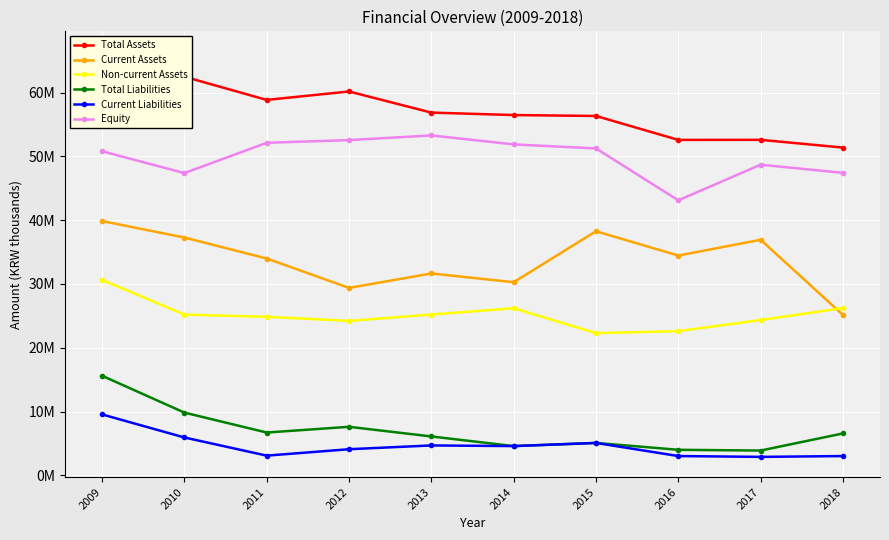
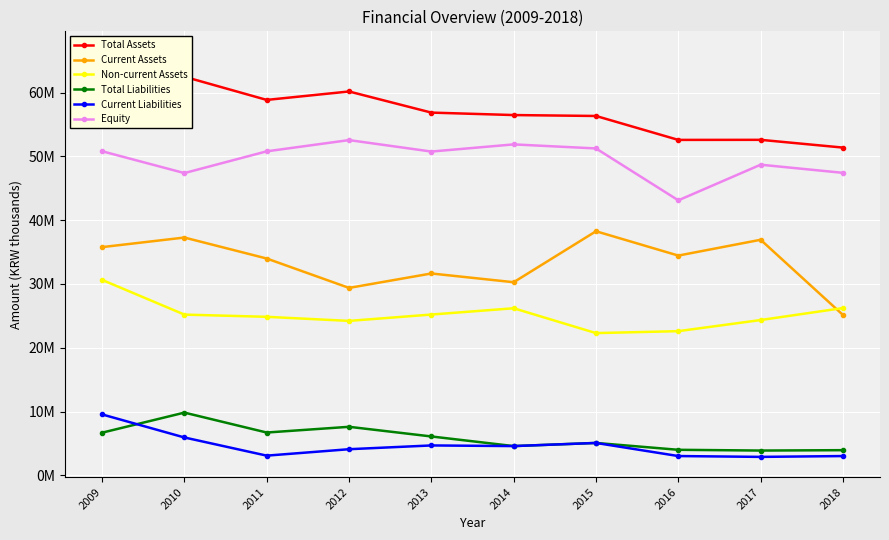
  {
    "Total Assets": {
      "2011": 59000000,
      "2012": 60000000,
      "2013": 57000000,
      "2014": 56000000,
      "2015": 56000000,
      "2016": 53000000,
      "2017": 53000000,
      "2018": 51000000
    },
    "Current Assets": {
-     "2009": 40000000,
+     "2009": 36000000,
      "2010": 37000000,
      "2011": 34000000,
      "2012": 29000000,
      "2013": 32000000,
      "2014": 30000000,
      "2015": 38000000,
      "2016": 34000000,
      "2017": 37000000,
      "2018": 25000000
    },
    "Non-current Assets": {
      "2009": 31000000,
      "2010": 25000000,
      "2011": 25000000,
      "2012": 24000000,
      "2013": 25000000,
      "2014": 26000000,
      "2015": 22000000,
      "2016": 23000000,
      "2017": 24000000,
      "2018": 26000000
    },
    "Total Liabilities": {
-     "2009": 16000000,
+     "2009": 7000000,
      "2010": 10000000,
      "2011": 7000000,
      "2012": 8000000,
      "2013": 6000000,
      "2016": 4000000,
      "2017": 4000000,
-     "2018": 7000000
+     "2018": 4000000
    },
    "Current Liabilities": {
      "2009": 10000000,
      "2010": 6000000,
      "2011": 3000000,
      "2012": 4000000,
      "2013": 5000000,
      "2016": 3000000,
      "2017": 3000000,
      "2018": 3000000
    },
    "Equity": {
      "2009": 51000000,
      "2010": 47000000,
-     "2011": 52000000,
+     "2011": 51000000,
      "2012": 53000000,
-     "2013": 53000000,
+     "2013": 51000000,
      "2014": 52000000,
      "2015": 51000000,
      "2016": 43000000,
      "2017": 49000000,
      "2018": 47000000
    }
  }
